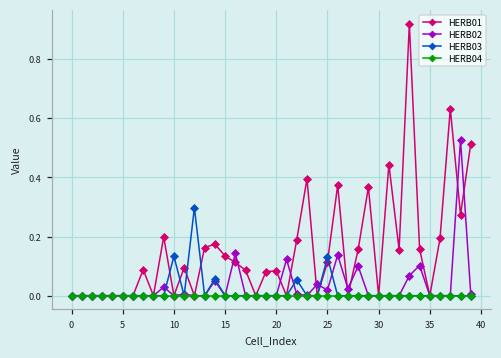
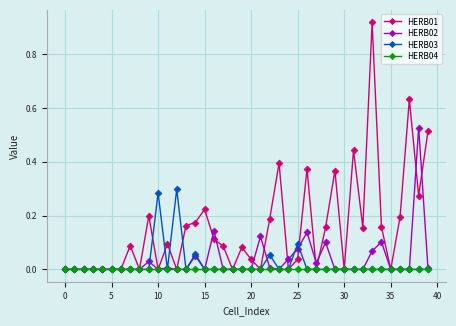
  {
    "HERB01": {
-     "15": 0.13,
-     "20": 0.08,
-     "25": 0.11
+     "15": 0.22,
+     "20": 0.04,
+     "25": 0.04
    },
    "HERB02": {
-     "25": 0.02
+     "25": 0.08
    },
    "HERB03": {
-     "10": 0.13,
-     "25": 0.13
+     "10": 0.28,
+     "25": 0.10
    },
    "HERB04": {
      "25": 0.00
    }
  }
